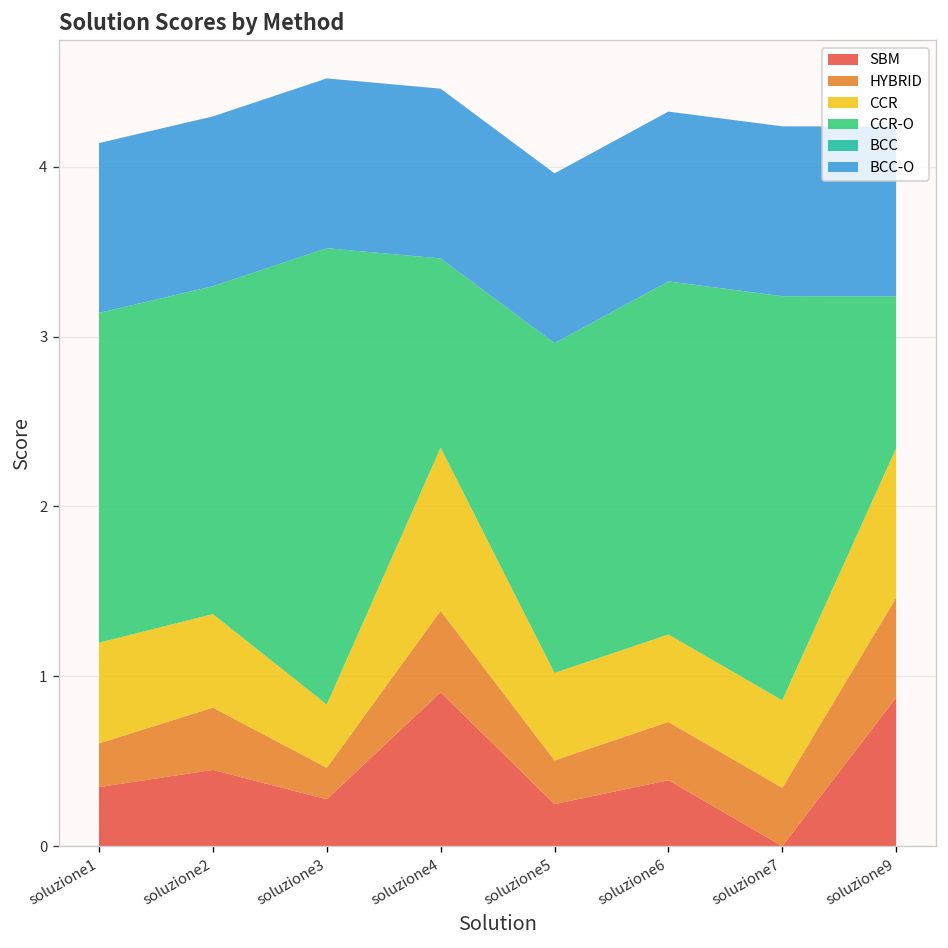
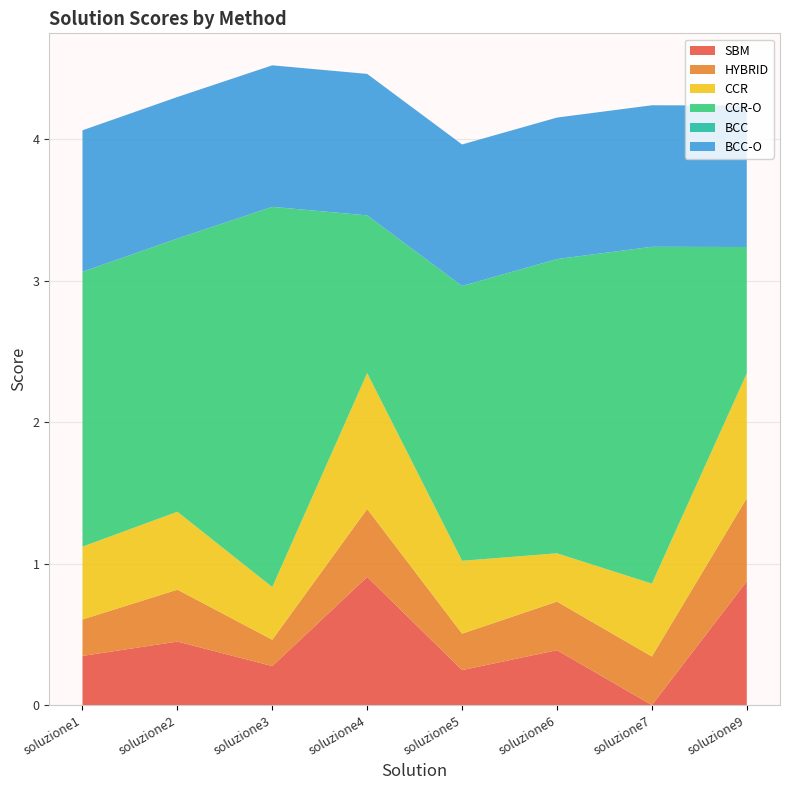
  {
    "CCR": {
-     "soluzione1": 0.59,
+     "soluzione1": 0.51,
      "soluzione2": 0.55,
      "soluzione3": 0.37,
      "soluzione4": 0.96,
      "soluzione5": 0.51,
-     "soluzione6": 0.51,
+     "soluzione6": 0.34,
      "soluzione7": 0.51,
      "soluzione9": 0.88
    },
    "BCC-O": {
      "soluzione1": 1.00,
      "soluzione2": 1.00,
      "soluzione3": 1.00,
      "soluzione4": 1.00,
      "soluzione5": 1.00,
      "soluzione6": 1.00,
      "soluzione7": 1.00
    }
  }
